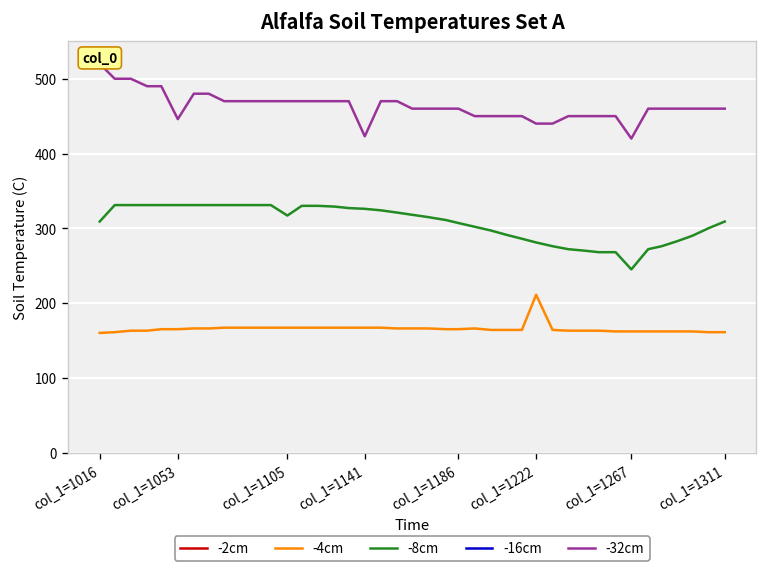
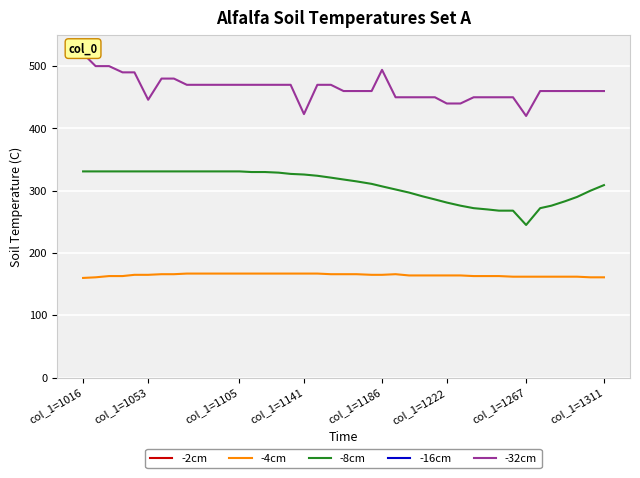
  {
    "-4cm": {
      "col_1=1016": 160,
      "col_1=1053": 170,
      "col_1=1105": 170,
      "col_1=1141": 170,
      "col_1=1186": 170,
-     "col_1=1222": 210,
+     "col_1=1222": 160,
      "col_1=1267": 160,
      "col_1=1311": 160
    },
    "-8cm": {
-     "col_1=1016": 310,
+     "col_1=1016": 330,
      "col_1=1053": 330,
-     "col_1=1105": 320,
+     "col_1=1105": 330,
      "col_1=1141": 330,
      "col_1=1186": 310,
      "col_1=1222": 280,
      "col_1=1267": 250,
      "col_1=1311": 310
    },
    "-32cm": {
      "col_1=1053": 450,
      "col_1=1105": 470,
      "col_1=1141": 420,
-     "col_1=1186": 460,
+     "col_1=1186": 490,
      "col_1=1222": 440,
      "col_1=1267": 420,
      "col_1=1311": 460
    }
  }
